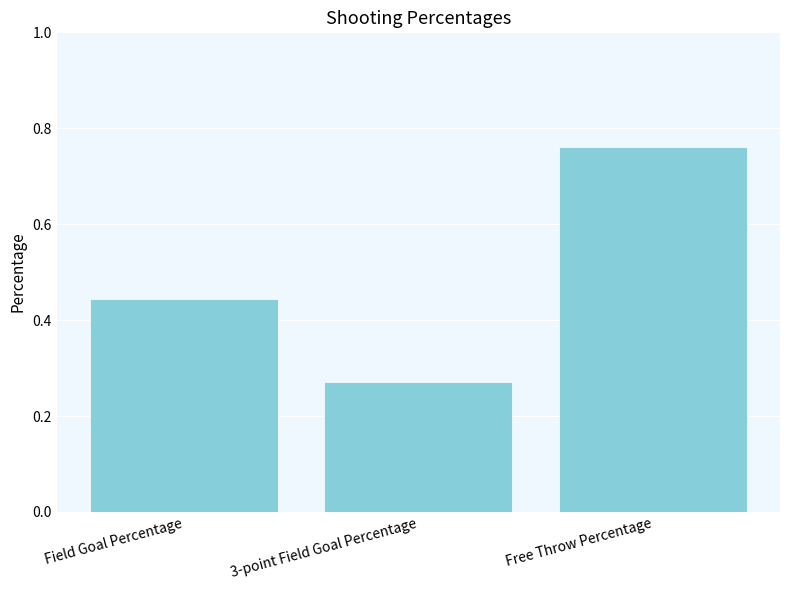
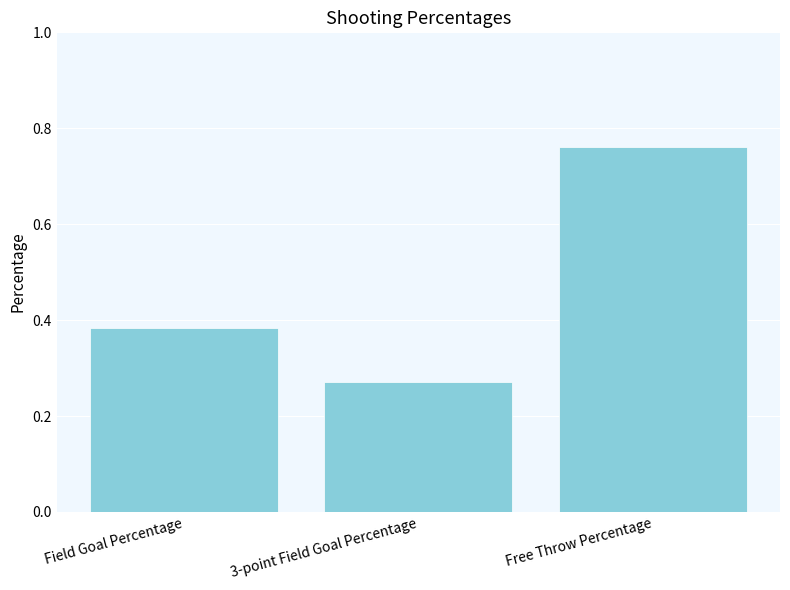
  {
-   "Field Goal Percentage": 0.44,
+   "Field Goal Percentage": 0.38,
    "3-point Field Goal Percentage": 0.27,
    "Free Throw Percentage": 0.76
  }
